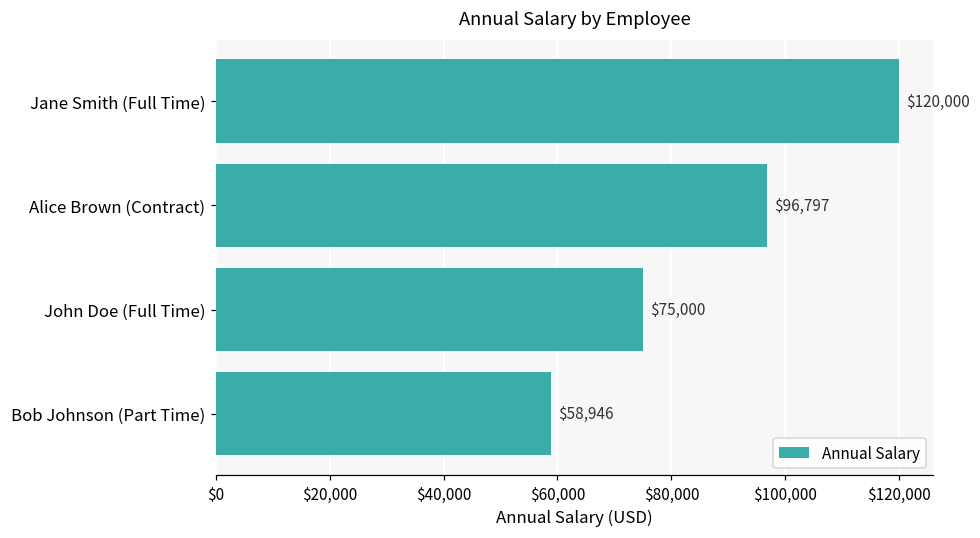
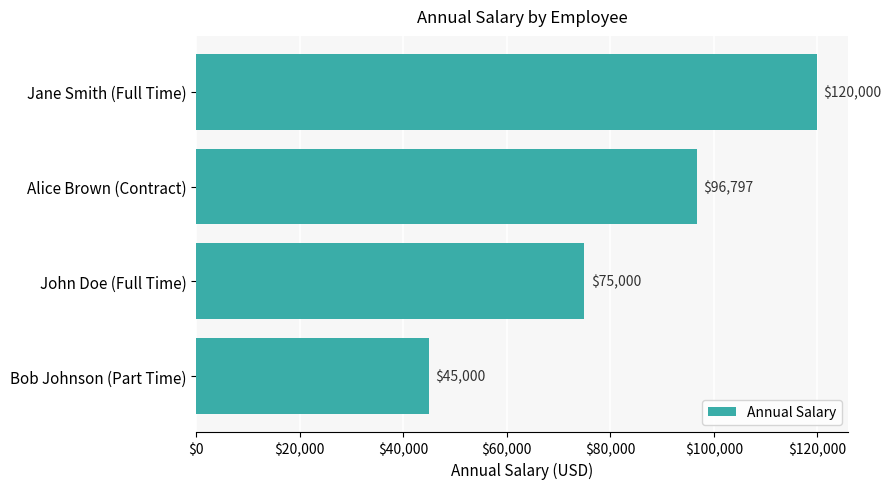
  {
    "Jane Smith (Full Time)": "$120,000",
    "Alice Brown (Contract)": "$96,797",
    "John Doe (Full Time)": "$75,000",
-   "Bob Johnson (Part Time)": "$58,946"
+   "Bob Johnson (Part Time)": "$45,000"
  }
